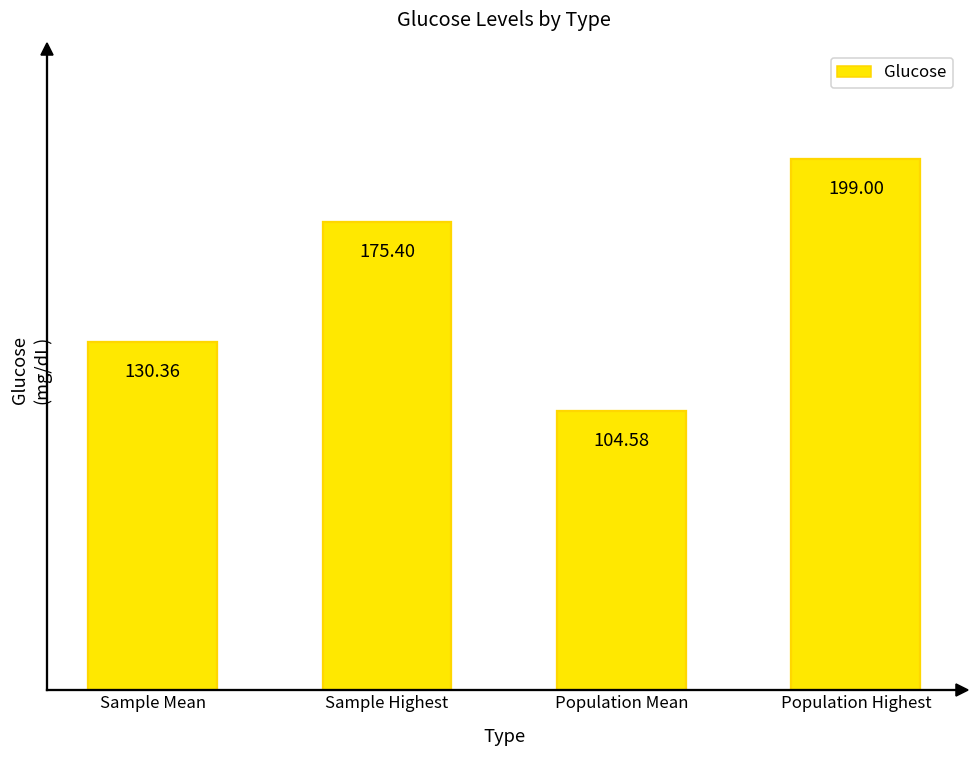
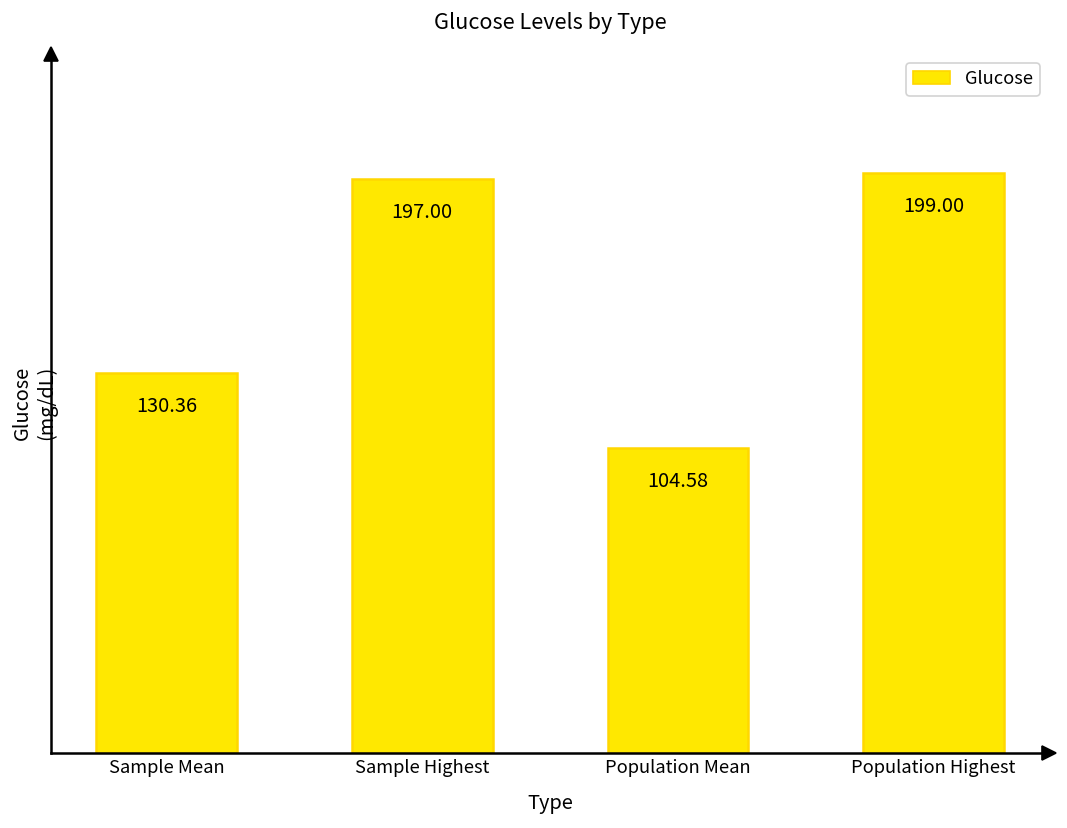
  {
    "Sample Mean": 130.36,
-   "Sample Highest": 175.40,
+   "Sample Highest": 197.00,
    "Population Mean": 104.58,
    "Population Highest": 199.00
  }
